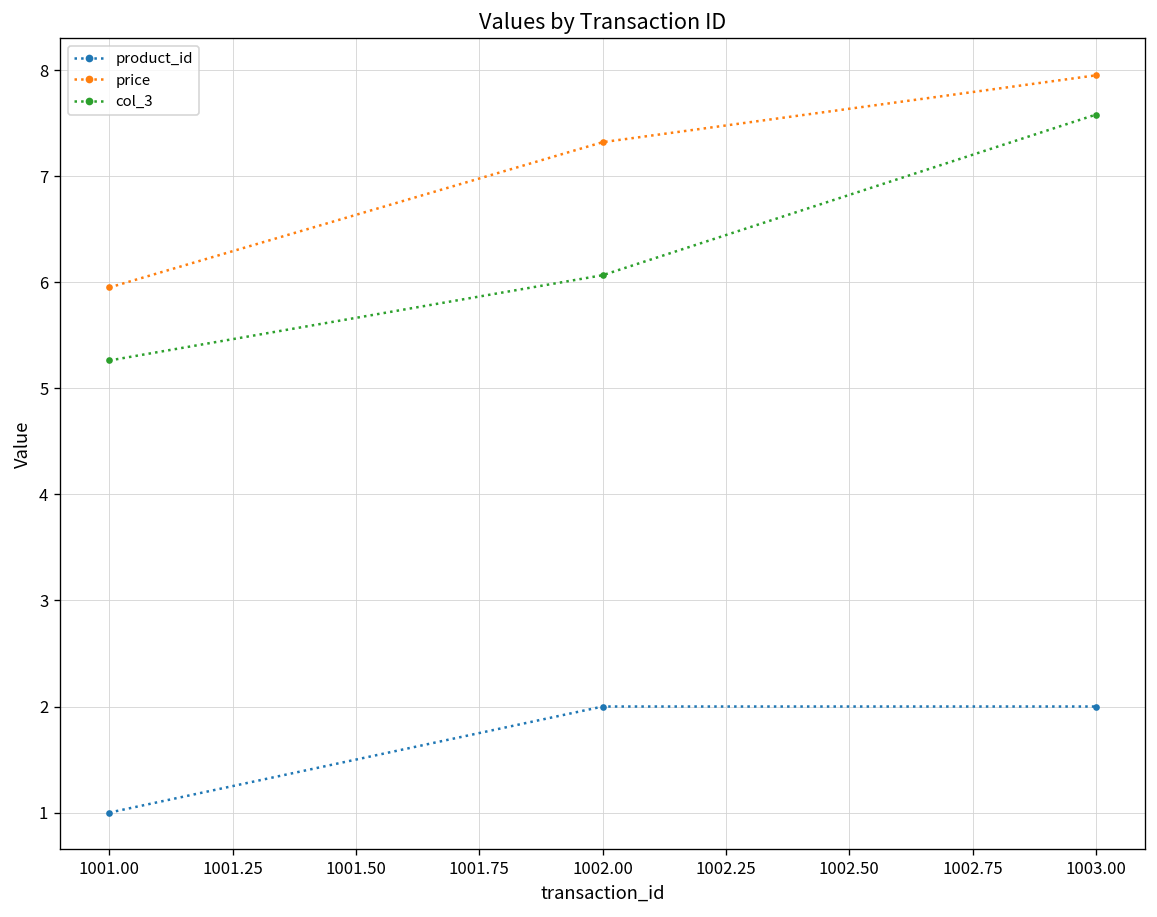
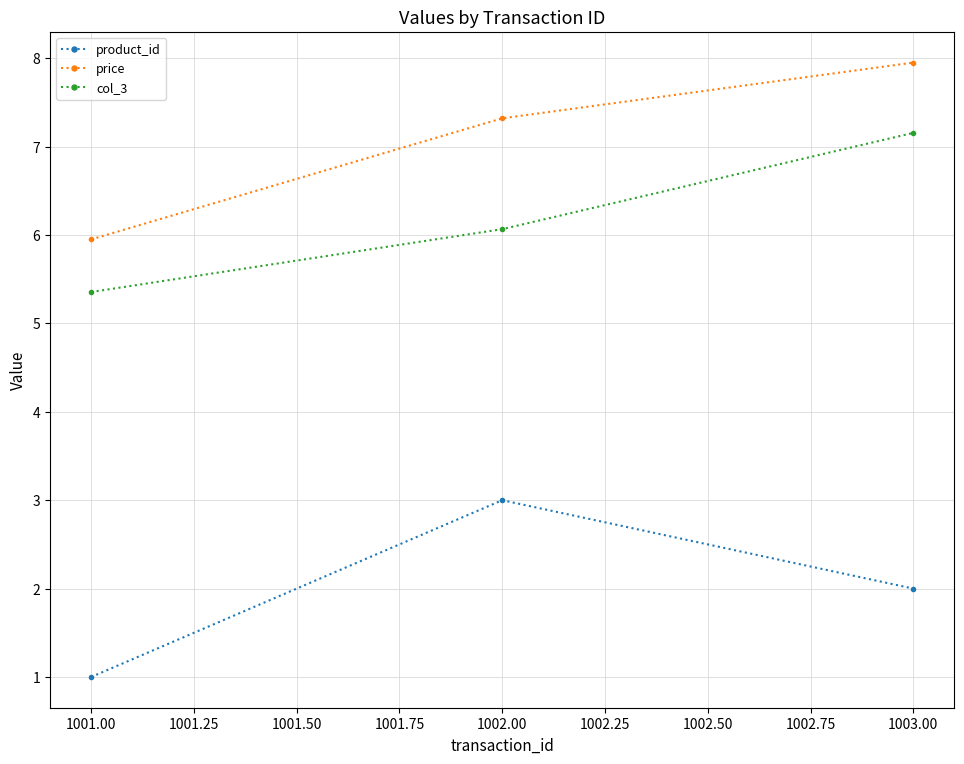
  {
    "product_id": {
      "1001.00": 1,
-     "1002.00": 2,
+     "1002.00": 3,
      "1003.00": 2
    },
    "price": {
      "1001.00": 6.0,
      "1002.00": 7.3,
      "1003.00": 8.0
    },
    "col_3": {
-     "1001.00": 5.3,
+     "1001.00": 5.4,
      "1002.00": 6.1,
-     "1003.00": 7.6
+     "1003.00": 7.2
    }
  }
